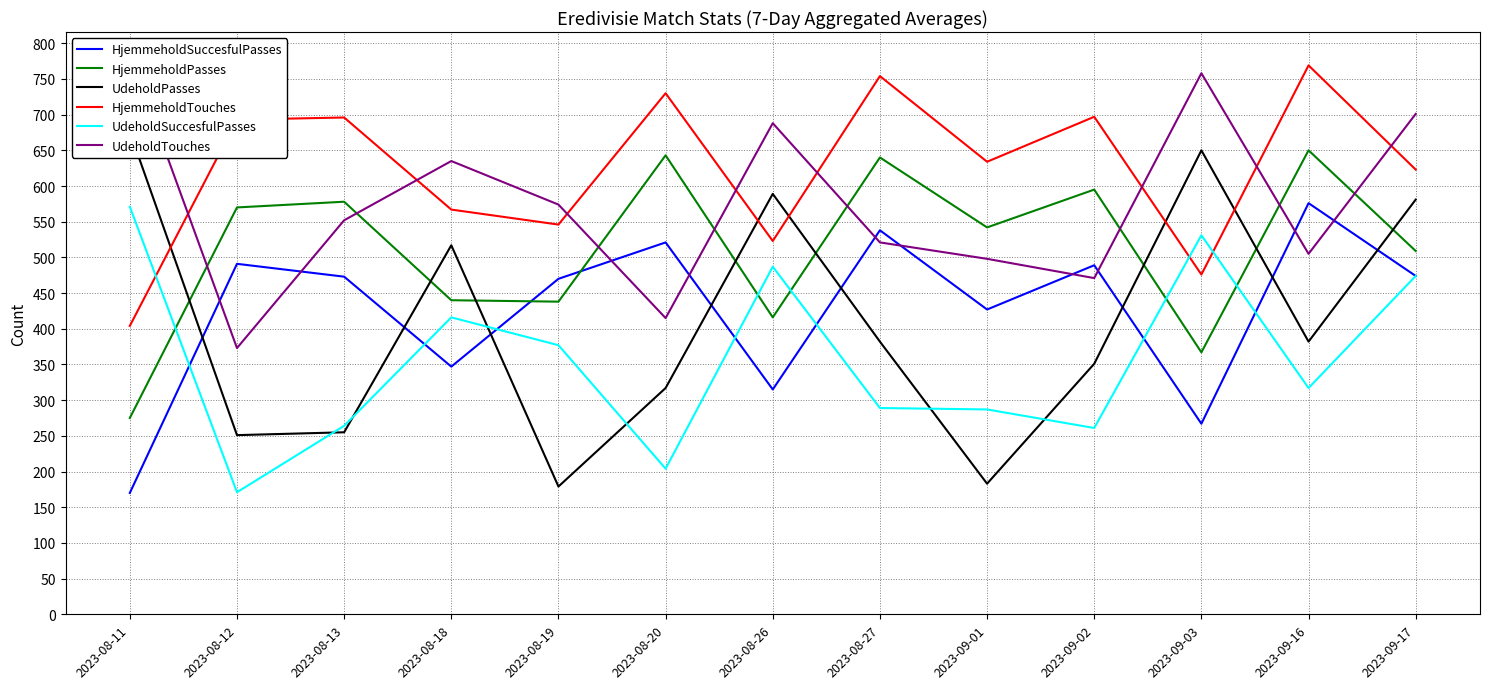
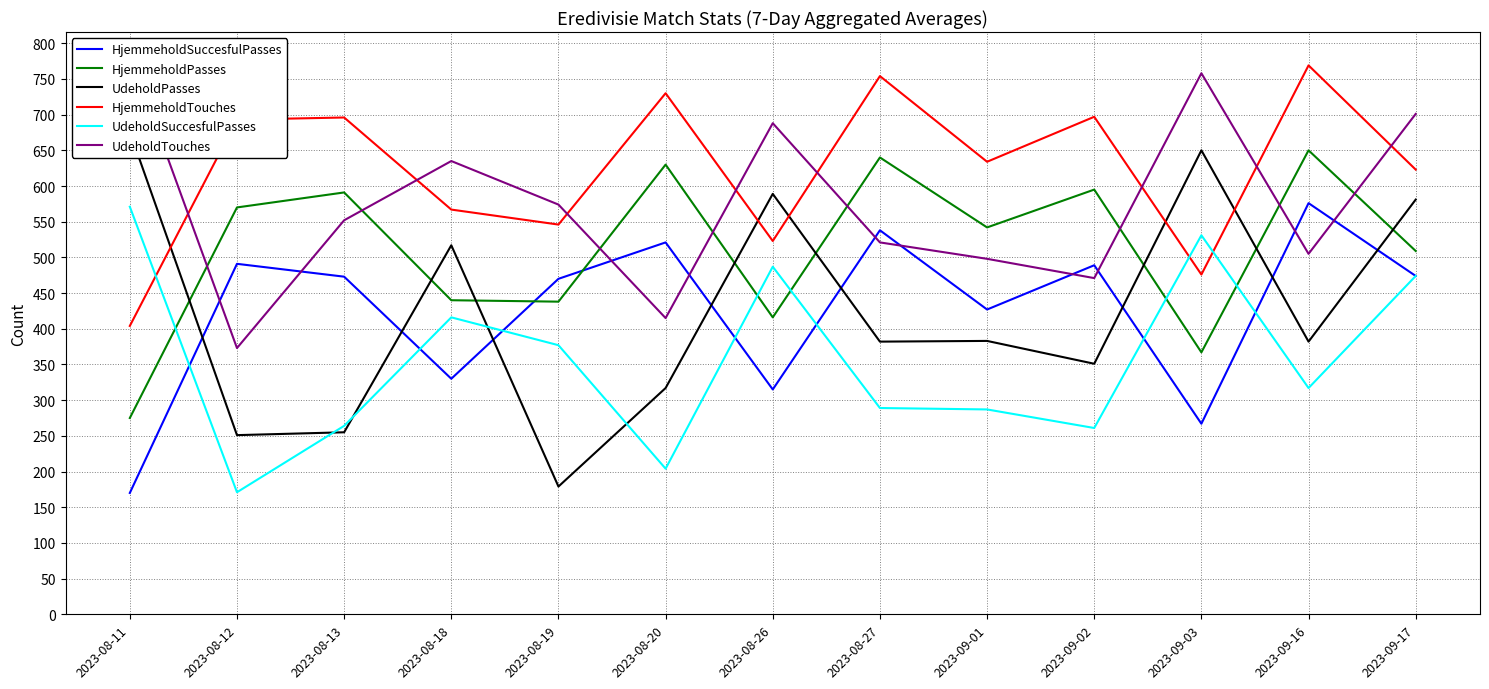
  {
    "HjemmeholdSuccesfulPasses": {
      "2023-08-11": 170,
      "2023-08-12": 490,
      "2023-08-13": 470,
-     "2023-08-18": 350,
+     "2023-08-18": 330,
      "2023-08-19": 470,
      "2023-08-20": 520,
      "2023-08-26": 320,
      "2023-08-27": 540,
      "2023-09-01": 430,
      "2023-09-02": 490,
      "2023-09-03": 270,
      "2023-09-16": 580
    },
    "HjemmeholdPasses": {
      "2023-08-11": 280,
      "2023-08-12": 570,
-     "2023-08-13": 580,
+     "2023-08-13": 590,
      "2023-08-18": 440,
      "2023-08-19": 440,
-     "2023-08-20": 640,
+     "2023-08-20": 630,
      "2023-08-26": 420,
      "2023-08-27": 640,
      "2023-09-01": 540,
      "2023-09-02": 600,
      "2023-09-03": 370,
      "2023-09-16": 650,
      "2023-09-17": 510
    },
    "UdeholdPasses": {
      "2023-08-12": 250,
      "2023-08-13": 260,
      "2023-08-18": 520,
      "2023-08-19": 180,
      "2023-08-20": 320,
      "2023-08-26": 590,
      "2023-08-27": 380,
-     "2023-09-01": 180,
+     "2023-09-01": 380,
      "2023-09-02": 350,
      "2023-09-03": 650,
      "2023-09-16": 380,
      "2023-09-17": 580
    },
    "HjemmeholdTouches": {
      "2023-08-11": 400,
      "2023-08-13": 700,
      "2023-08-18": 570,
      "2023-08-19": 550,
      "2023-08-20": 730,
      "2023-08-26": 520,
      "2023-08-27": 750,
      "2023-09-01": 630,
      "2023-09-02": 700,
      "2023-09-03": 480,
      "2023-09-16": 770,
      "2023-09-17": 620
    },
    "UdeholdSuccesfulPasses": {
      "2023-08-11": 570,
      "2023-08-12": 170,
      "2023-08-13": 260,
      "2023-08-18": 420,
      "2023-08-19": 380,
      "2023-08-20": 200,
      "2023-08-26": 490,
      "2023-08-27": 290,
      "2023-09-01": 290,
      "2023-09-02": 260,
      "2023-09-03": 530,
      "2023-09-16": 320
    },
    "UdeholdTouches": {
      "2023-08-12": 370,
      "2023-08-13": 550,
      "2023-08-18": 640,
      "2023-08-19": 570,
      "2023-08-20": 420,
      "2023-08-26": 690,
      "2023-08-27": 520,
      "2023-09-01": 500,
      "2023-09-02": 470,
      "2023-09-03": 760,
      "2023-09-16": 510,
      "2023-09-17": 700
    }
  }
